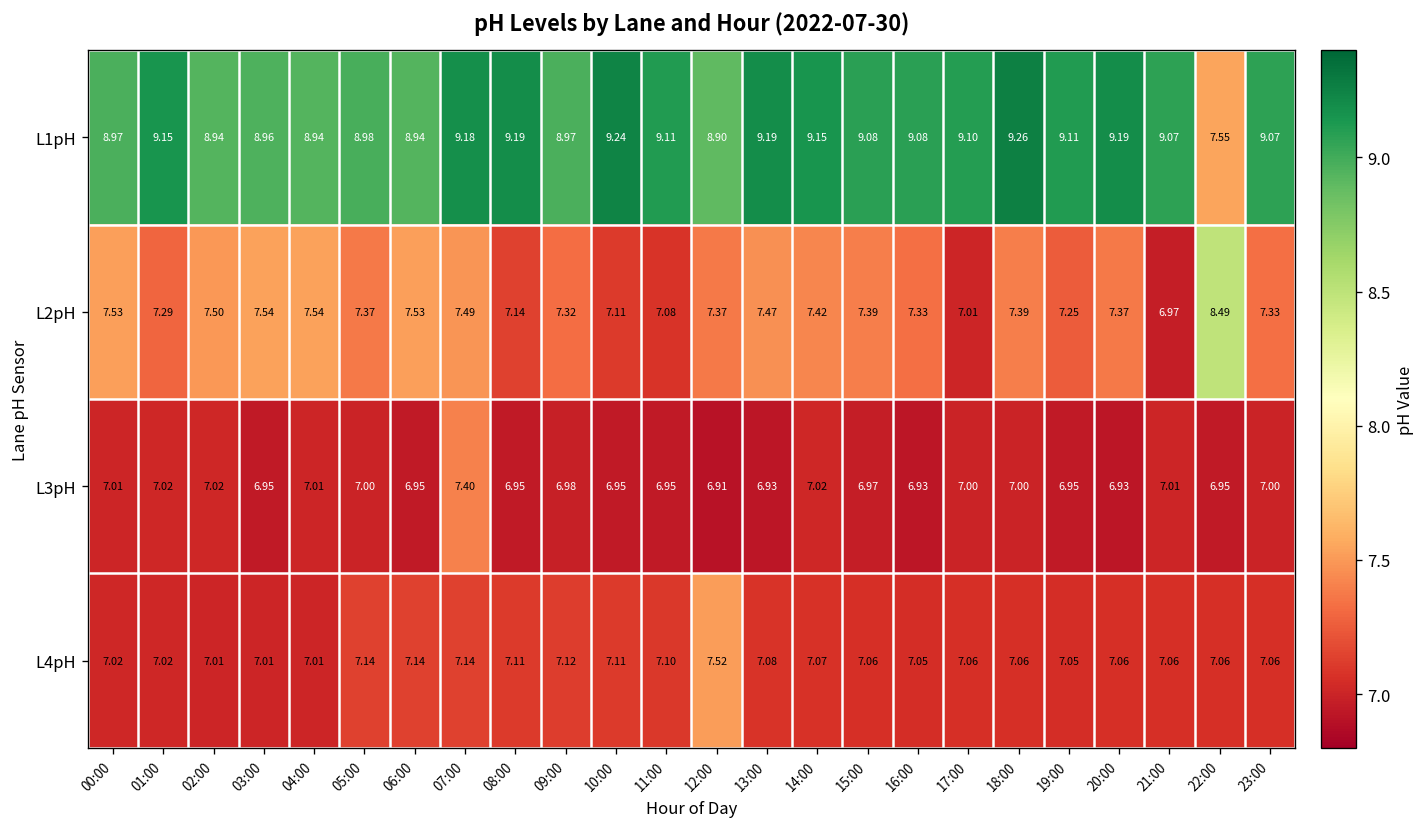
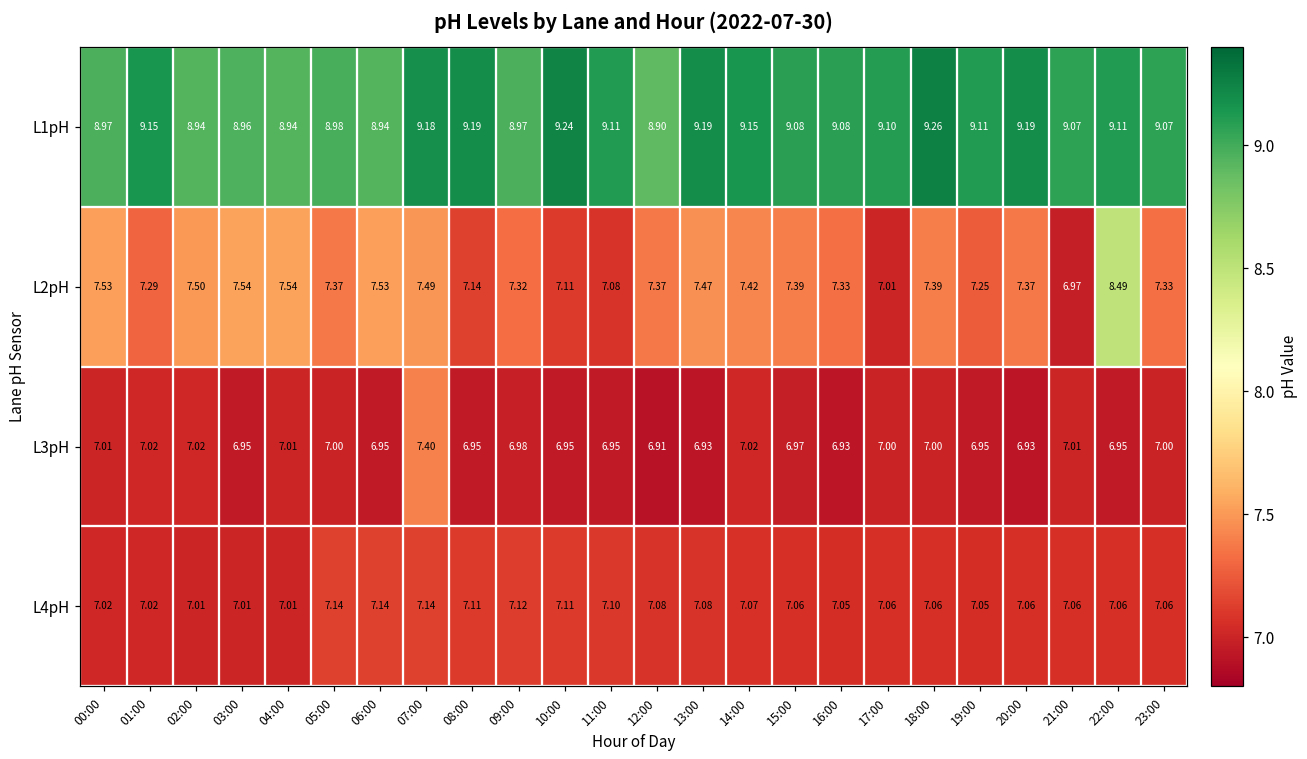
  {
    "L1pH": {
      "00:00": 8.97,
      "01:00": 9.15,
      "02:00": 8.94,
      "03:00": 8.96,
      "04:00": 8.94,
      "05:00": 8.98,
      "06:00": 8.94,
      "07:00": 9.18,
      "08:00": 9.19,
      "09:00": 8.97,
      "10:00": 9.24,
      "11:00": 9.11,
      "12:00": 8.90,
      "13:00": 9.19,
      "14:00": 9.15,
      "15:00": 9.08,
      "16:00": 9.08,
      "17:00": 9.10,
      "18:00": 9.26,
      "19:00": 9.11,
      "20:00": 9.19,
      "21:00": 9.07,
-     "22:00": 7.55,
+     "22:00": 9.11,
      "23:00": 9.07
    },
    "L2pH": {
      "00:00": 7.53,
      "01:00": 7.29,
      "02:00": 7.50,
      "03:00": 7.54,
      "04:00": 7.54,
      "05:00": 7.37,
      "06:00": 7.53,
      "07:00": 7.49,
      "08:00": 7.14,
      "09:00": 7.32,
      "10:00": 7.11,
      "11:00": 7.08,
      "12:00": 7.37,
      "13:00": 7.47,
      "14:00": 7.42,
      "15:00": 7.39,
      "16:00": 7.33,
      "17:00": 7.01,
      "18:00": 7.39,
      "19:00": 7.25,
      "20:00": 7.37,
      "21:00": 6.97,
      "22:00": 8.49,
      "23:00": 7.33
    },
    "L3pH": {
      "00:00": 7.01,
      "01:00": 7.02,
      "02:00": 7.02,
      "03:00": 6.95,
      "04:00": 7.01,
      "05:00": 7.00,
      "06:00": 6.95,
      "07:00": 7.40,
      "08:00": 6.95,
      "09:00": 6.98,
      "10:00": 6.95,
      "11:00": 6.95,
      "12:00": 6.91,
      "13:00": 6.93,
      "14:00": 7.02,
      "15:00": 6.97,
      "16:00": 6.93,
      "17:00": 7.00,
      "18:00": 7.00,
      "19:00": 6.95,
      "20:00": 6.93,
      "21:00": 7.01,
      "22:00": 6.95,
      "23:00": 7.00
    },
    "L4pH": {
      "00:00": 7.02,
      "01:00": 7.02,
      "02:00": 7.01,
      "03:00": 7.01,
      "04:00": 7.01,
      "05:00": 7.14,
      "06:00": 7.14,
      "07:00": 7.14,
      "08:00": 7.11,
      "09:00": 7.12,
      "10:00": 7.11,
      "11:00": 7.10,
-     "12:00": 7.52,
+     "12:00": 7.08,
      "13:00": 7.08,
      "14:00": 7.07,
      "15:00": 7.06,
      "16:00": 7.05,
      "17:00": 7.06,
      "18:00": 7.06,
      "19:00": 7.05,
      "20:00": 7.06,
      "21:00": 7.06,
      "22:00": 7.06,
      "23:00": 7.06
    }
  }
